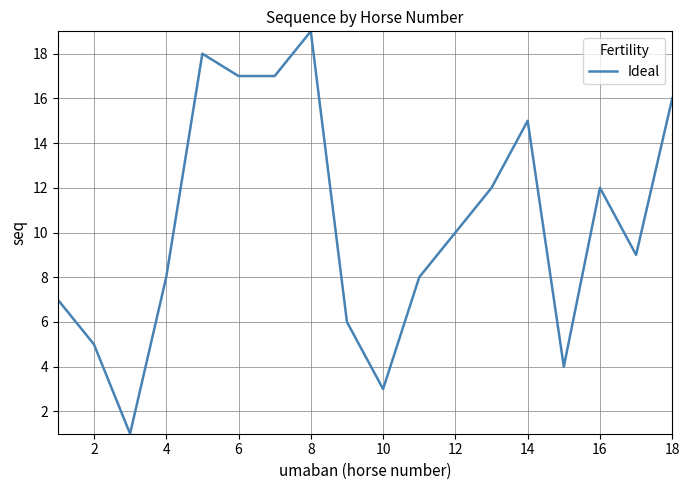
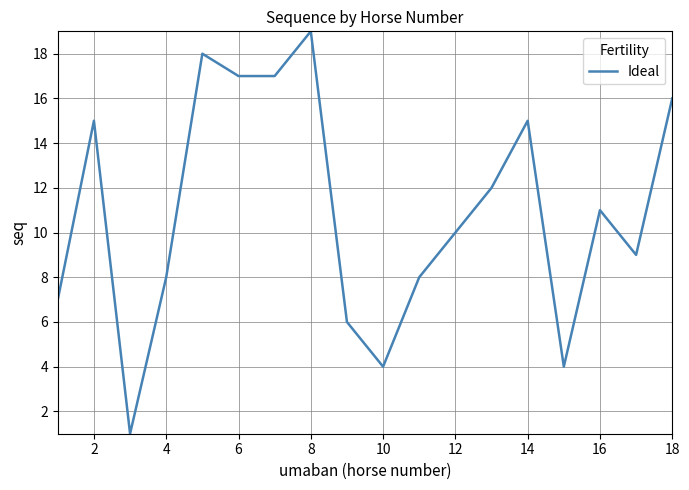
  {
-   "2": 5,
+   "2": 15,
    "4": 8,
    "6": 17,
    "8": 19,
-   "10": 3,
+   "10": 4,
    "12": 10,
    "14": 15,
-   "16": 12,
+   "16": 11,
    "18": 16
  }
